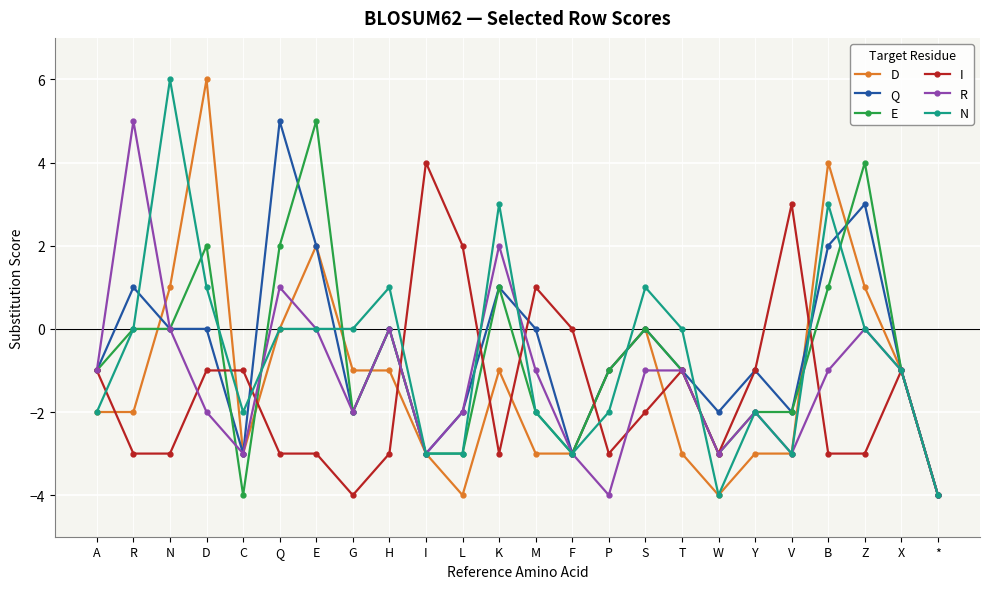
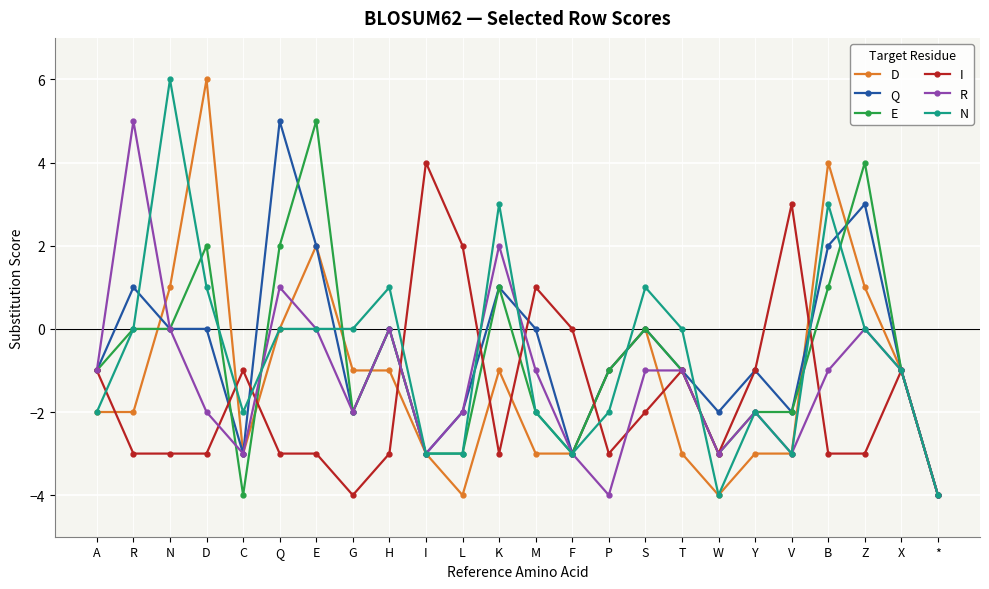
  {
    "D": {
      "R": -2,
      "N": 1,
      "D": 6,
      "G": -1,
      "H": -1,
      "L": -4,
      "K": -1,
      "M": -3,
      "T": -3,
      "Y": -3,
      "B": 4,
      "Z": 1
    },
    "Q": {
      "R": 1,
      "D": 0,
      "Q": 5,
      "M": 0,
      "W": -2,
      "B": 2,
      "Z": 3
    },
    "E": {
      "D": 2,
      "C": -4,
      "Q": 2,
      "E": 5,
      "B": 1,
      "Z": 4
    },
    "I": {
      "R": -3,
      "N": -3,
-     "D": -1,
+     "D": -3,
      "C": -1,
      "Q": -3,
      "E": -3,
      "G": -4,
      "H": -3,
      "I": 4,
      "L": 2,
      "K": -3,
      "M": 1,
      "F": 0,
      "P": -3,
      "S": -2,
      "V": 3,
      "B": -3,
      "Z": -3
    },
    "R": {
      "R": 5,
      "D": -2,
      "Q": 1,
      "K": 2,
      "M": -1,
      "P": -4,
      "S": -1,
      "B": -1
    },
    "N": {
      "N": 6,
      "D": 1,
      "C": -2,
      "G": 0,
      "H": 1,
      "K": 3,
      "P": -2,
      "S": 1,
      "T": 0,
      "B": 3
    }
  }
